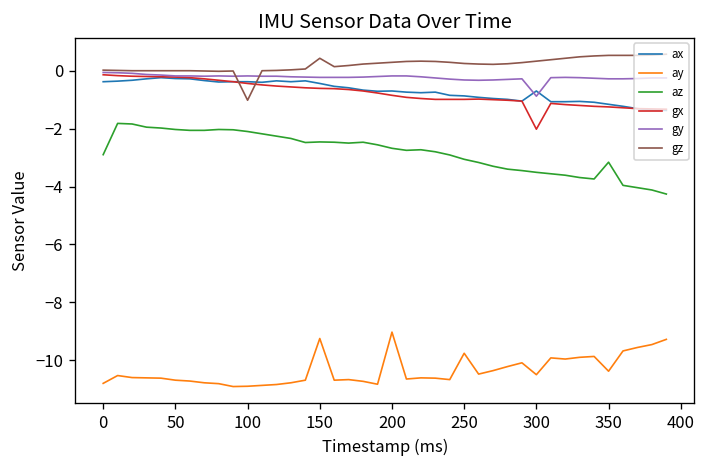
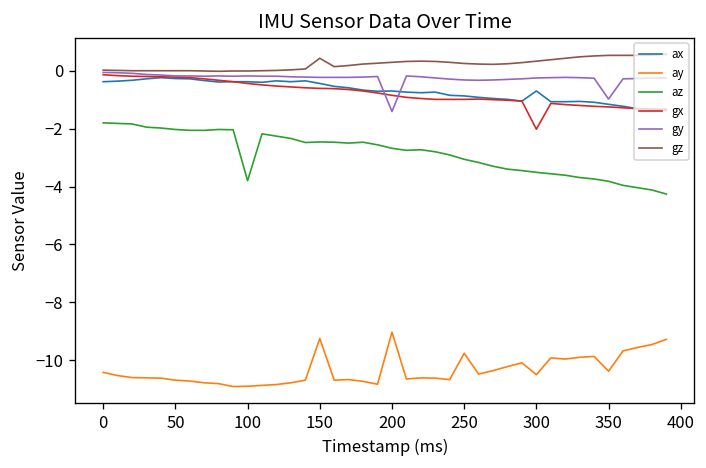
  {
    "ax": {
      "0": -0.4,
      "150": -0.4,
      "200": -0.7,
      "250": -0.9,
      "300": -0.7
    },
    "ay": {
-     "0": -10.8,
+     "0": -10.4,
      "50": -10.7,
      "100": -10.9,
      "150": -9.3,
      "200": -9.0,
      "250": -9.8,
      "300": -10.5,
      "350": -10.4
    },
    "az": {
-     "0": -2.9,
+     "0": -1.8,
      "50": -2.0,
-     "100": -2.1,
+     "100": -3.8,
      "150": -2.5,
      "200": -2.7,
      "250": -3.1,
      "300": -3.5,
-     "350": -3.2
+     "350": -3.8
    },
    "gx": {
      "150": -0.6,
      "200": -0.9,
      "250": -1.0,
      "300": -2.0
    },
    "gy": {
      "100": -0.2,
      "150": -0.2,
-     "200": -0.2,
+     "200": -1.4,
      "250": -0.3,
-     "300": -0.9,
-     "350": -0.3
+     "300": -0.3,
+     "350": -1.0
    },
    "gz": {
      "50": 0.0,
-     "100": -1.0,
+     "100": 0.0,
      "150": 0.4,
      "200": 0.3,
      "250": 0.3,
      "300": 0.3,
      "350": 0.5
    }
  }
